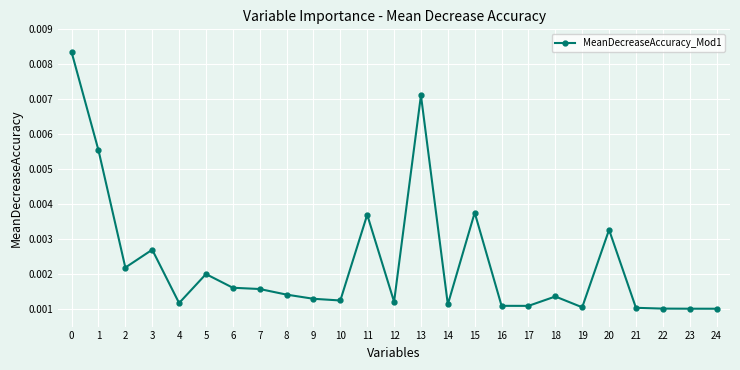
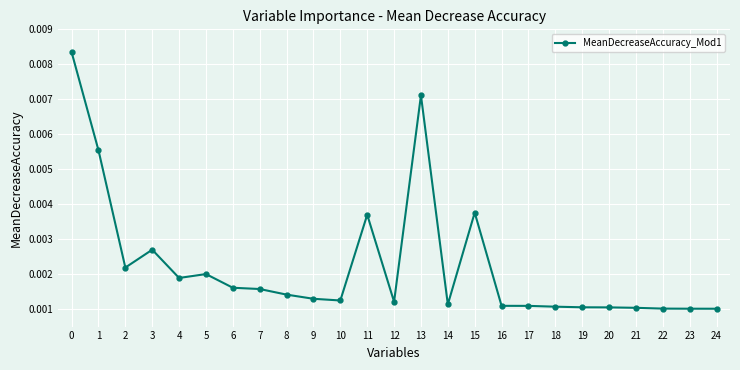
  {
    "0": 0.0083,
    "1": 0.0055,
    "2": 0.0022,
    "3": 0.0027,
-   "4": 0.0012,
+   "4": 0.0019,
    "5": 0.0020,
    "6": 0.0016,
    "7": 0.0016,
    "8": 0.0014,
    "9": 0.0013,
    "10": 0.0012,
    "11": 0.0037,
    "12": 0.0012,
    "13": 0.0071,
    "14": 0.0011,
    "15": 0.0038,
    "16": 0.0011,
    "17": 0.0011,
-   "18": 0.0014,
+   "18": 0.0011,
    "19": 0.0011,
-   "20": 0.0033,
+   "20": 0.0010,
    "21": 0.0010,
    "22": 0.0010,
    "23": 0.0010,
    "24": 0.0010
  }
